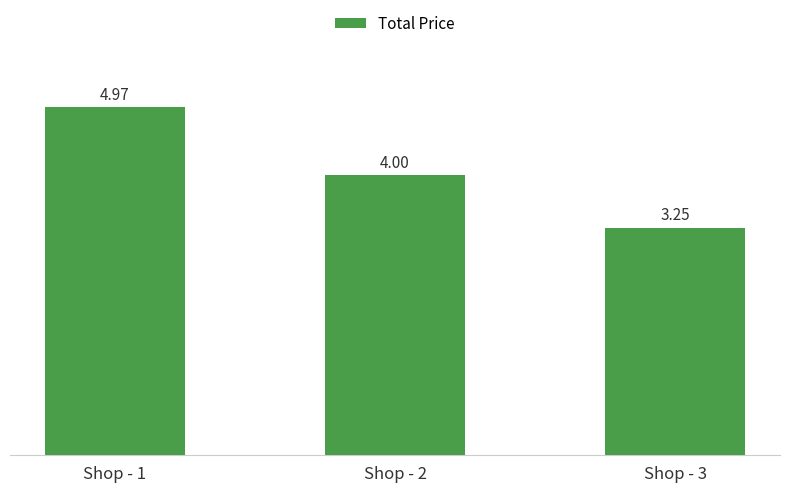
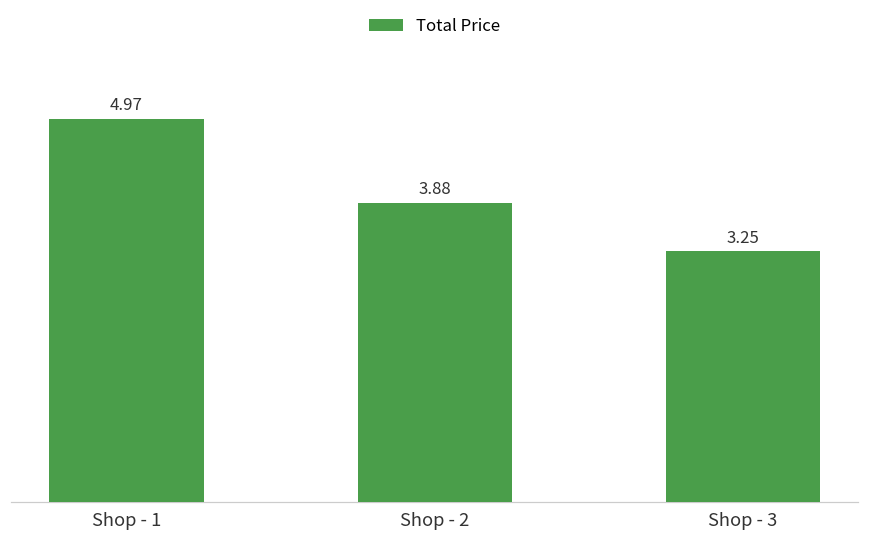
  {
    "Shop - 1": 4.97,
-   "Shop - 2": 4.00,
+   "Shop - 2": 3.88,
    "Shop - 3": 3.25
  }
